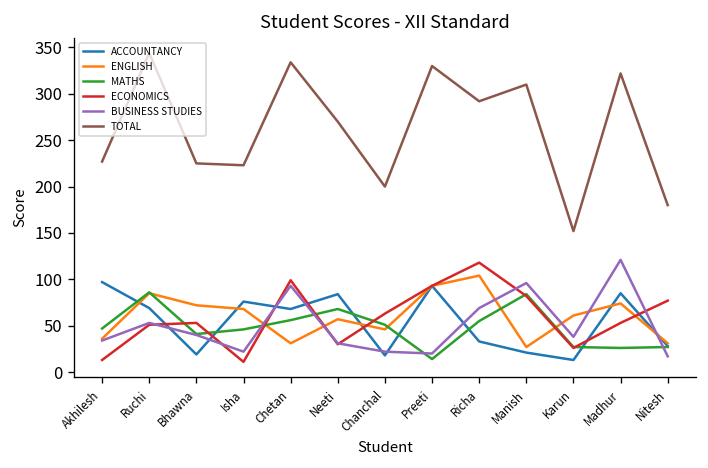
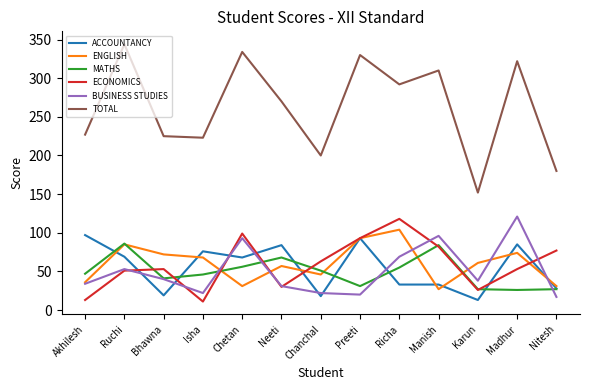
  {
    "ACCOUNTANCY": {
      "Akhilesh": 100,
      "Ruchi": 70,
      "Bhawna": 20,
      "Isha": 80,
      "Chetan": 70,
      "Neeti": 80,
      "Chanchal": 20,
      "Richa": 30,
-     "Manish": 20,
+     "Manish": 30,
      "Karun": 10,
      "Madhur": 90
    },
    "ENGLISH": {
      "Bhawna": 70,
      "Isha": 70,
      "Chetan": 30,
      "Neeti": 60,
      "Chanchal": 50,
      "Richa": 100,
      "Manish": 30,
      "Karun": 60,
      "Madhur": 70
    },
    "MATHS": {
      "Akhilesh": 50,
      "Isha": 50,
      "Chetan": 60,
      "Neeti": 70,
      "Chanchal": 50,
-     "Preeti": 10,
+     "Preeti": 30,
      "Richa": 60,
      "Madhur": 30
    },
    "ECONOMICS": {
      "Akhilesh": 10,
      "Bhawna": 50,
      "Isha": 10,
      "Chetan": 100,
      "Chanchal": 60,
      "Richa": 120,
      "Madhur": 50,
      "Nitesh": 80
    },
    "BUSINESS STUDIES": {
      "Isha": 20,
      "Chetan": 90,
      "Chanchal": 20,
      "Preeti": 20,
      "Richa": 70,
      "Manish": 100,
      "Karun": 40,
      "Madhur": 120,
      "Nitesh": 20
    },
    "TOTAL": {
      "Akhilesh": 230,
      "Bhawna": 230,
      "Isha": 220,
      "Chetan": 330,
      "Neeti": 270,
      "Chanchal": 200,
      "Preeti": 330,
      "Richa": 290,
      "Manish": 310,
      "Karun": 150,
      "Madhur": 320,
      "Nitesh": 180
    }
  }
